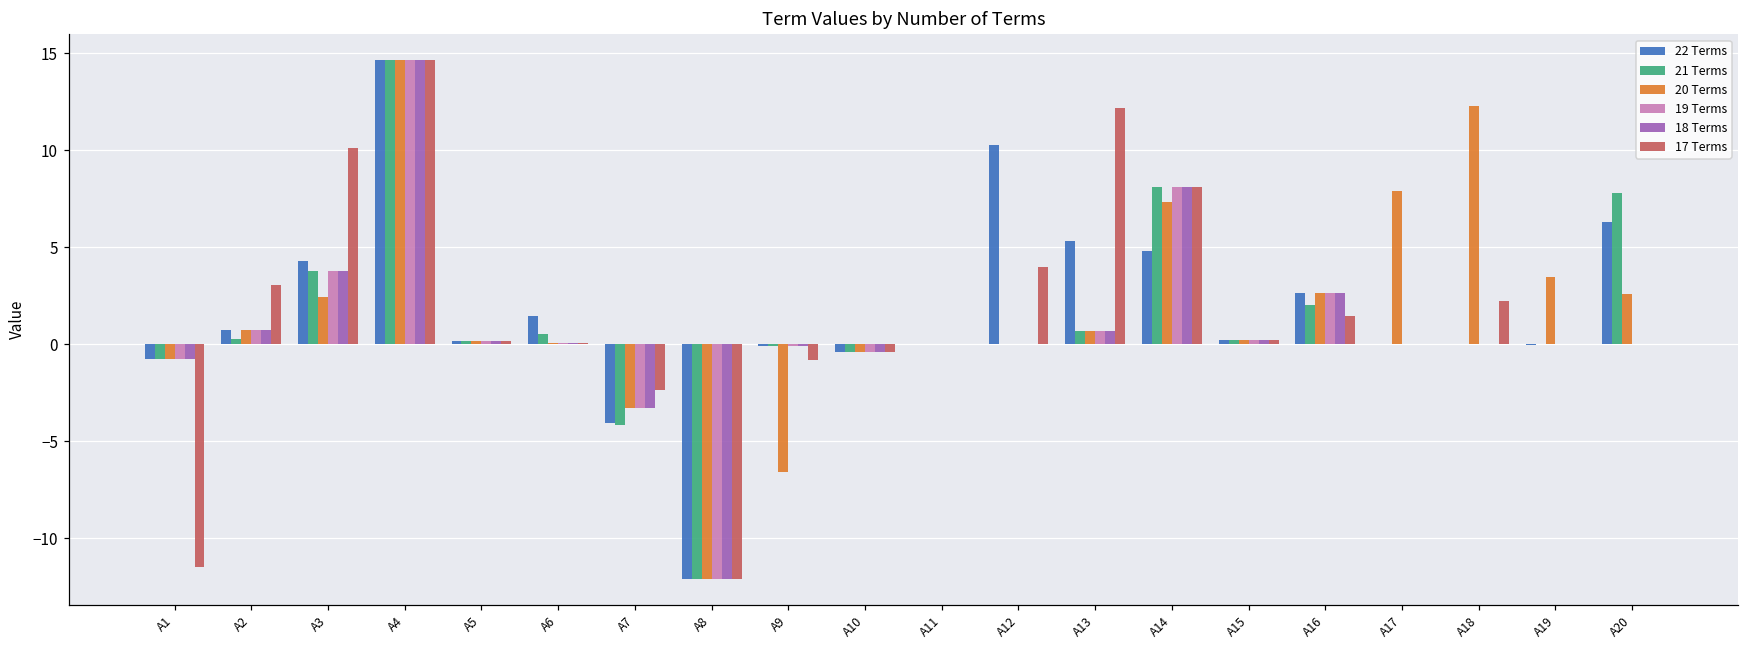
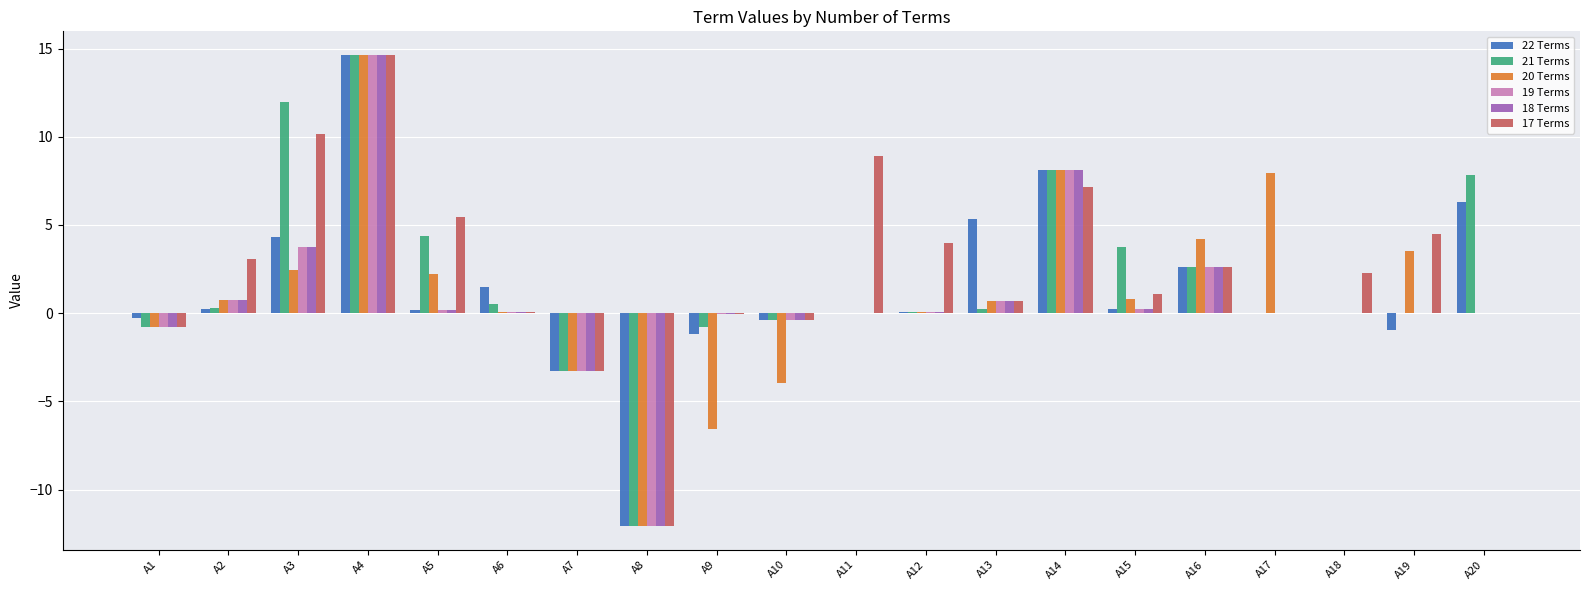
  {
    "22 Terms": {
-     "A1": -0.8,
-     "A2": 0.8,
+     "A1": -0.3,
+     "A2": 0.2,
      "A3": 4.3,
      "A4": 14.6,
      "A5": 0.2,
      "A6": 1.5,
-     "A7": -4.0,
+     "A7": -3.3,
      "A8": -12.1,
-     "A9": -0.1,
+     "A9": -1.2,
      "A10": -0.4,
-     "A12": 10.3,
+     "A12": 0.0,
      "A13": 5.3,
-     "A14": 4.8,
+     "A14": 8.1,
      "A15": 0.2,
      "A16": 2.6,
-     "A19": 0.0,
+     "A19": -1.0,
      "A20": 6.3
    },
    "21 Terms": {
      "A1": -0.8,
      "A2": 0.3,
-     "A3": 3.8,
+     "A3": 12.0,
      "A4": 14.6,
-     "A5": 0.2,
+     "A5": 4.4,
      "A6": 0.5,
-     "A7": -4.1,
+     "A7": -3.3,
      "A8": -12.1,
-     "A9": -0.1,
+     "A9": -0.8,
      "A10": -0.4,
-     "A13": 0.7,
+     "A13": 0.2,
      "A14": 8.1,
-     "A15": 0.2,
-     "A16": 2.0,
+     "A15": 3.7,
+     "A16": 2.6,
      "A19": 0.0,
      "A20": 7.8
    },
    "20 Terms": {
      "A1": -0.8,
      "A2": 0.8,
      "A3": 2.5,
      "A4": 14.6,
-     "A5": 0.2,
+     "A5": 2.2,
      "A7": -3.3,
      "A8": -12.1,
      "A9": -6.6,
-     "A10": -0.4,
+     "A10": -4.0,
      "A13": 0.7,
-     "A14": 7.4,
-     "A15": 0.2,
-     "A16": 2.6,
+     "A14": 8.1,
+     "A15": 0.8,
+     "A16": 4.2,
      "A17": 7.9,
-     "A18": 12.3,
+     "A18": 0.0,
      "A19": 3.5,
-     "A20": 2.6
+     "A20": 0.0
    },
    "17 Terms": {
-     "A1": -11.5,
+     "A1": -0.8,
      "A2": 3.1,
      "A3": 10.2,
      "A4": 14.6,
-     "A5": 0.2,
-     "A7": -2.3,
+     "A5": 5.4,
+     "A7": -3.3,
      "A8": -12.1,
-     "A9": -0.8,
+     "A9": -0.1,
      "A10": -0.4,
-     "A11": 0.0,
+     "A11": 8.9,
      "A12": 4.0,
-     "A13": 12.2,
-     "A14": 8.1,
-     "A15": 0.2,
-     "A16": 1.5,
+     "A13": 0.7,
+     "A14": 7.1,
+     "A15": 1.1,
+     "A16": 2.6,
      "A17": 0.0,
      "A18": 2.3,
-     "A19": 0.0,
+     "A19": 4.5,
      "A20": 0.0
    }
  }
